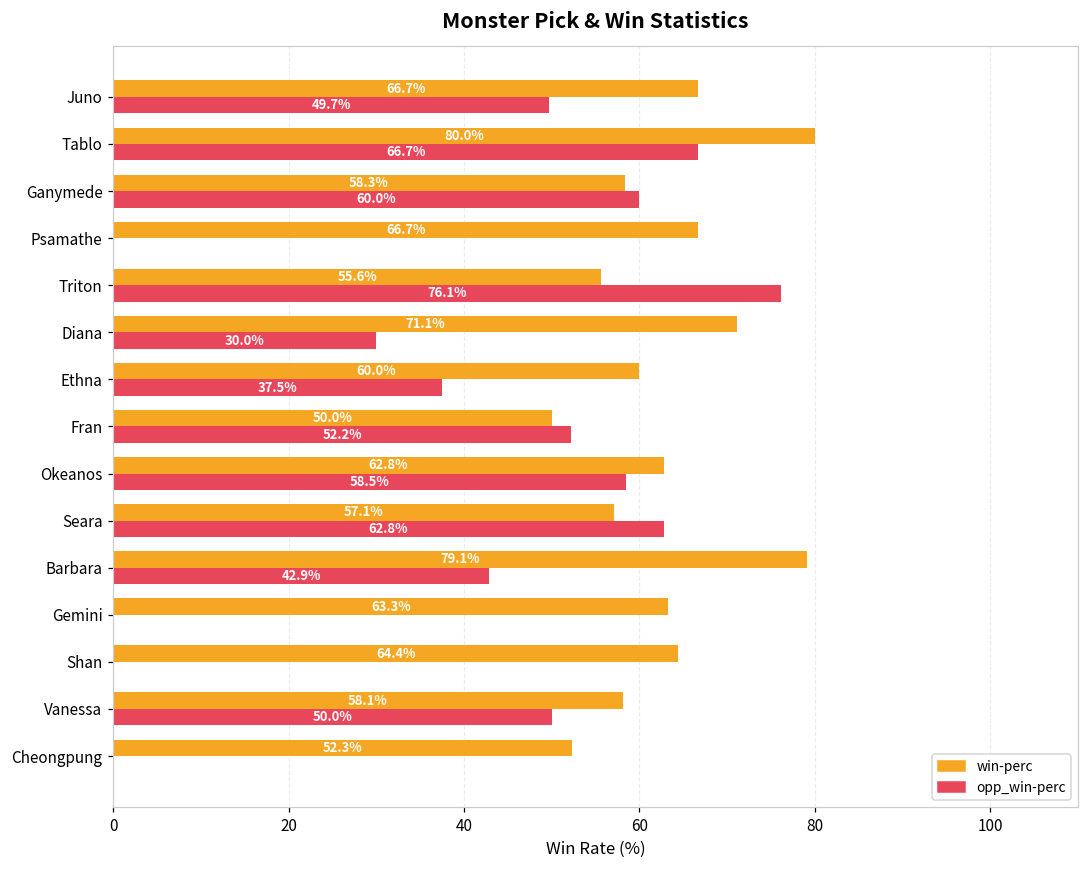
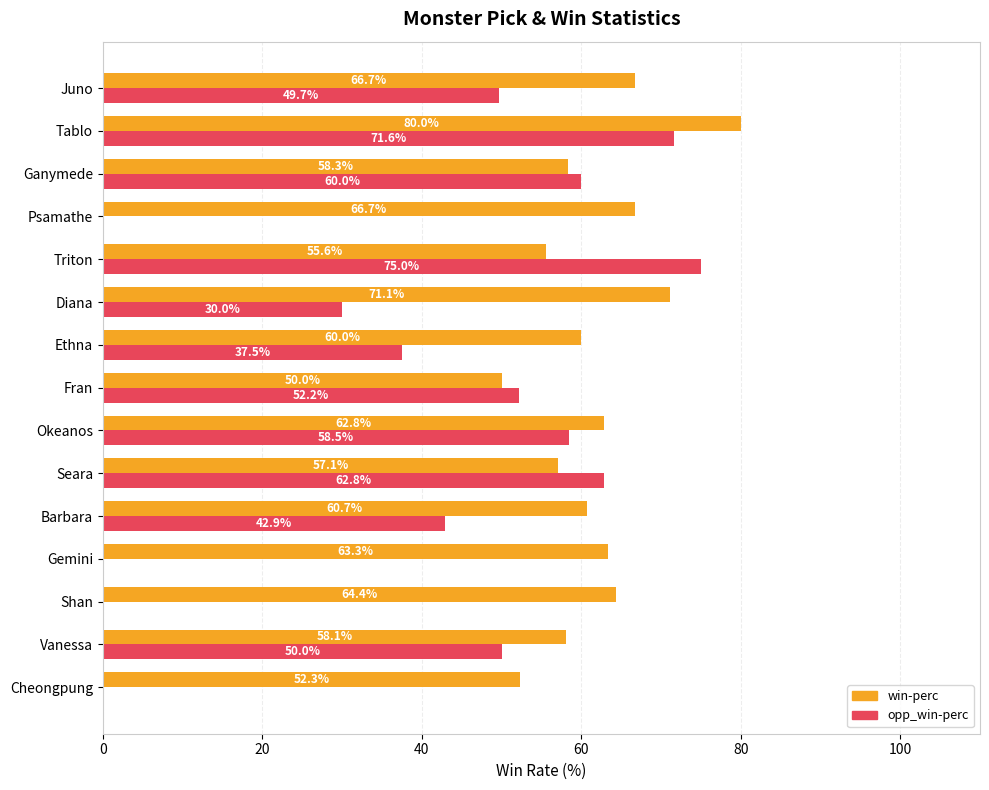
  {
    "win-perc": {
      "Juno": "66.7%",
      "Tablo": "80.0%",
      "Ganymede": "58.3%",
      "Psamathe": "66.7%",
      "Triton": "55.6%",
      "Diana": "71.1%",
      "Ethna": "60.0%",
      "Fran": "50.0%",
      "Okeanos": "62.8%",
      "Seara": "57.1%",
-     "Barbara": "79.1%",
+     "Barbara": "60.7%",
      "Gemini": "63.3%",
      "Shan": "64.4%",
      "Vanessa": "58.1%",
      "Cheongpung": "52.3%"
    },
    "opp_win-perc": {
      "Juno": "49.7%",
-     "Tablo": "66.7%",
+     "Tablo": "71.6%",
      "Ganymede": "60.0%",
-     "Triton": "76.1%",
+     "Triton": "75.0%",
      "Diana": "30.0%",
      "Ethna": "37.5%",
      "Fran": "52.2%",
      "Okeanos": "58.5%",
      "Seara": "62.8%",
      "Barbara": "42.9%",
      "Vanessa": "50.0%"
    }
  }
